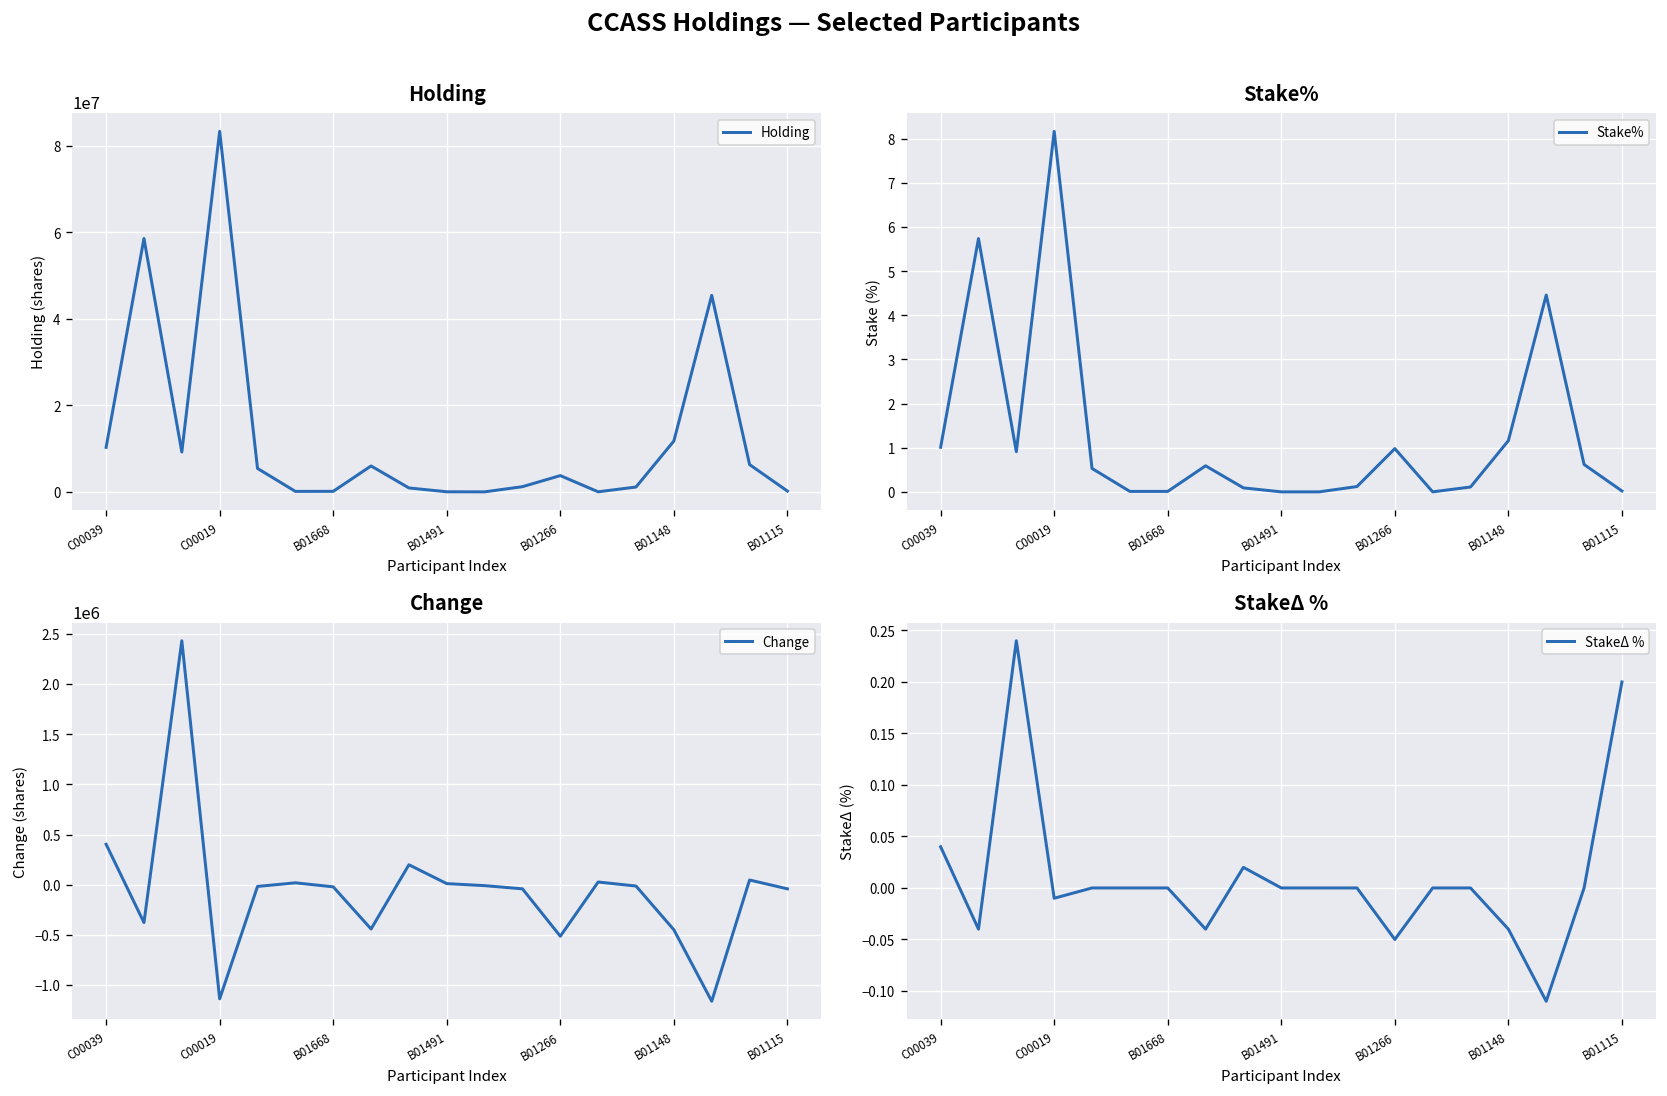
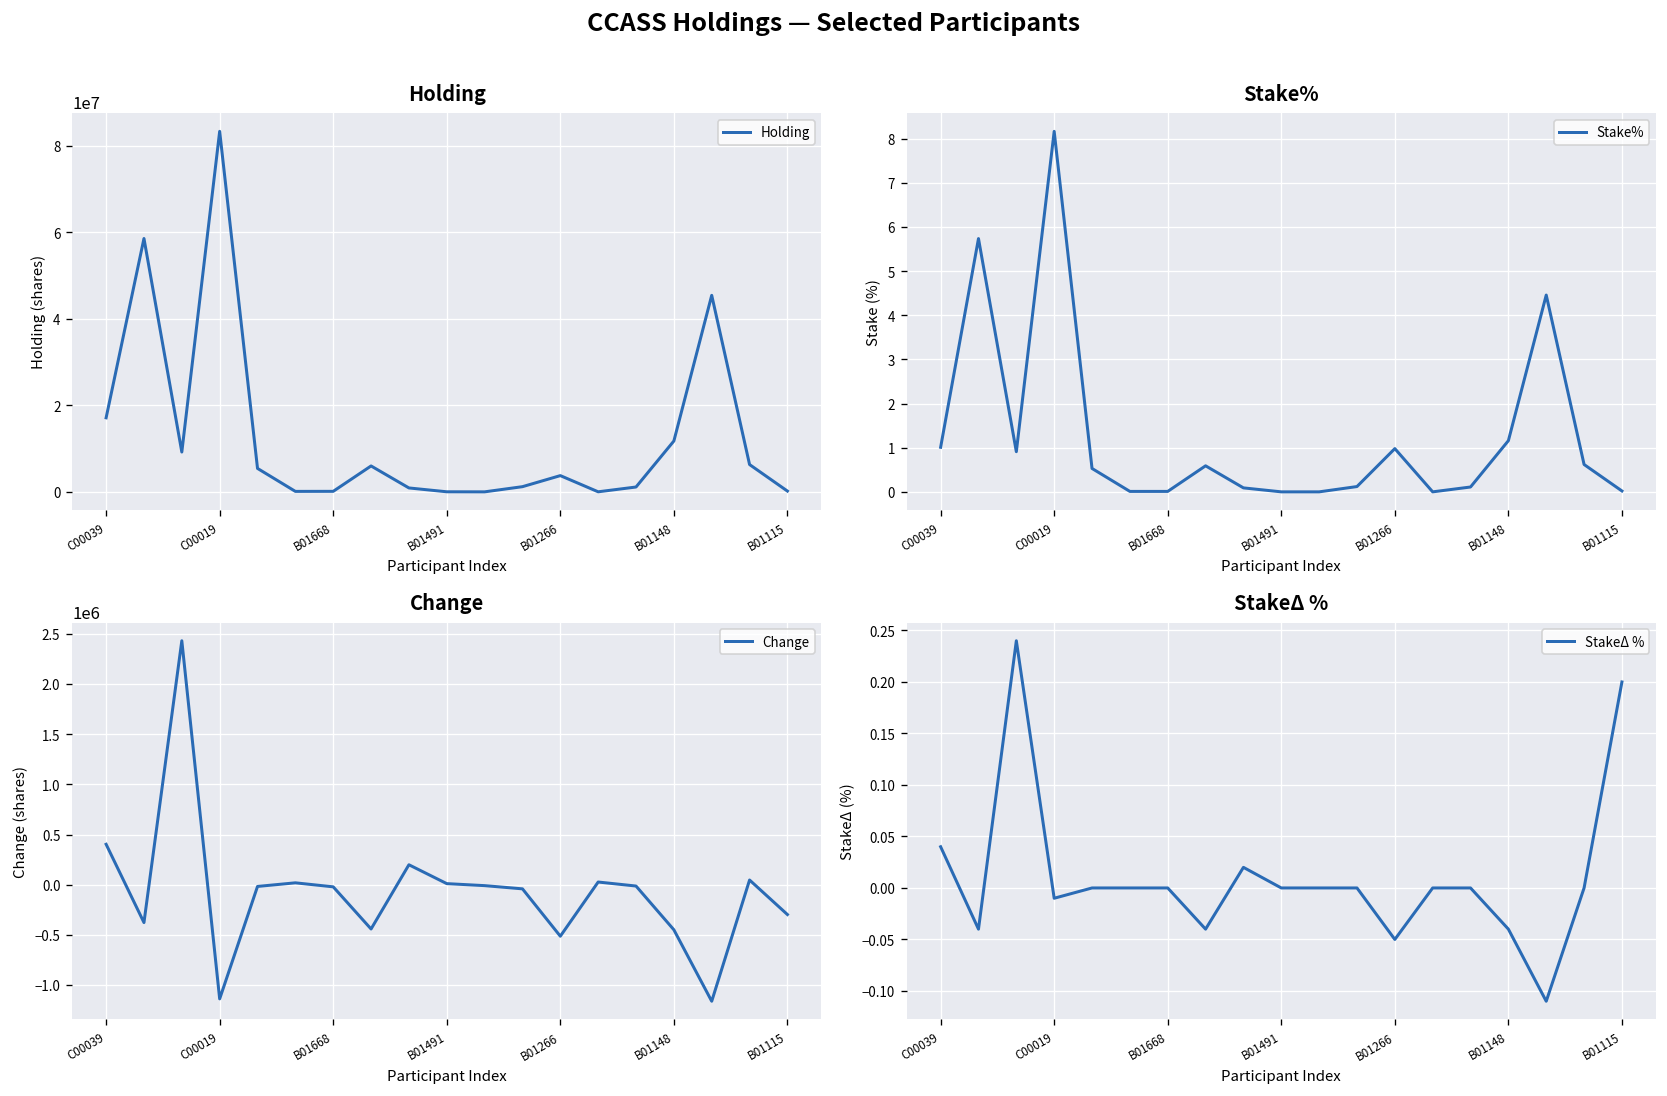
  {
    "Holding": {
-     "C00039": 10000000,
+     "C00039": 17000000,
      "C00019": 83000000,
      "B01668": 0,
      "B01491": 0,
      "B01266": 4000000,
      "B01148": 12000000,
      "B01115": 0
    },
    "Stake%": {
      "C00039": 1.0,
      "C00019": 8.2,
      "B01668": 0.0,
      "B01491": 0.0,
      "B01266": 1.0,
      "B01148": 1.2,
      "B01115": 0.0
    },
    "Change": {
      "C00039": 400000,
      "C00019": -1100000,
      "B01668": 0,
      "B01491": 0,
      "B01266": -500000,
      "B01148": -400000,
-     "B01115": 0
+     "B01115": -300000
    },
    "StakeΔ %": {
      "C00039": 0.04,
      "C00019": -0.01,
      "B01668": 0.00,
      "B01491": 0.00,
      "B01266": -0.05,
      "B01148": -0.04,
      "B01115": 0.20
    }
  }
